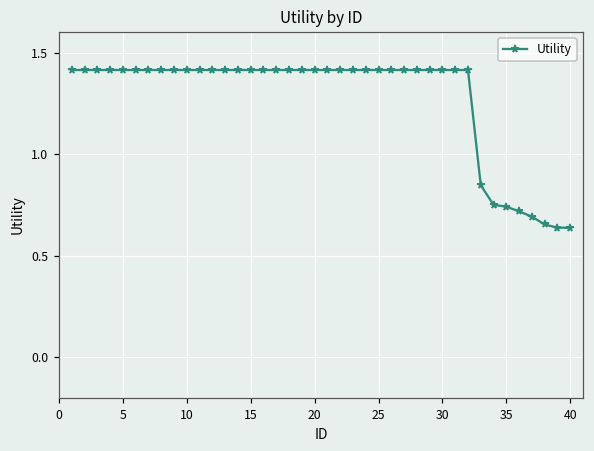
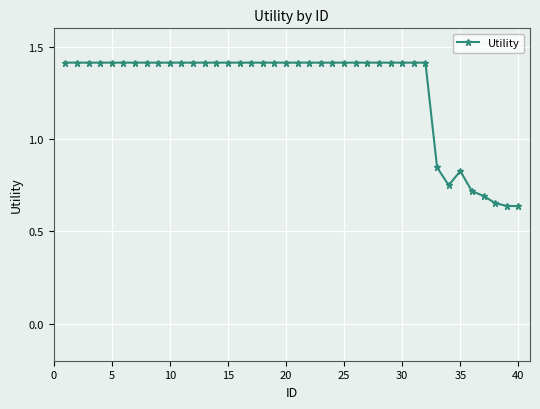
  {
    "5": 1.41,
    "10": 1.41,
    "15": 1.41,
    "20": 1.41,
    "25": 1.41,
    "30": 1.41,
-   "35": 0.74,
+   "35": 0.83,
    "40": 0.64
  }
